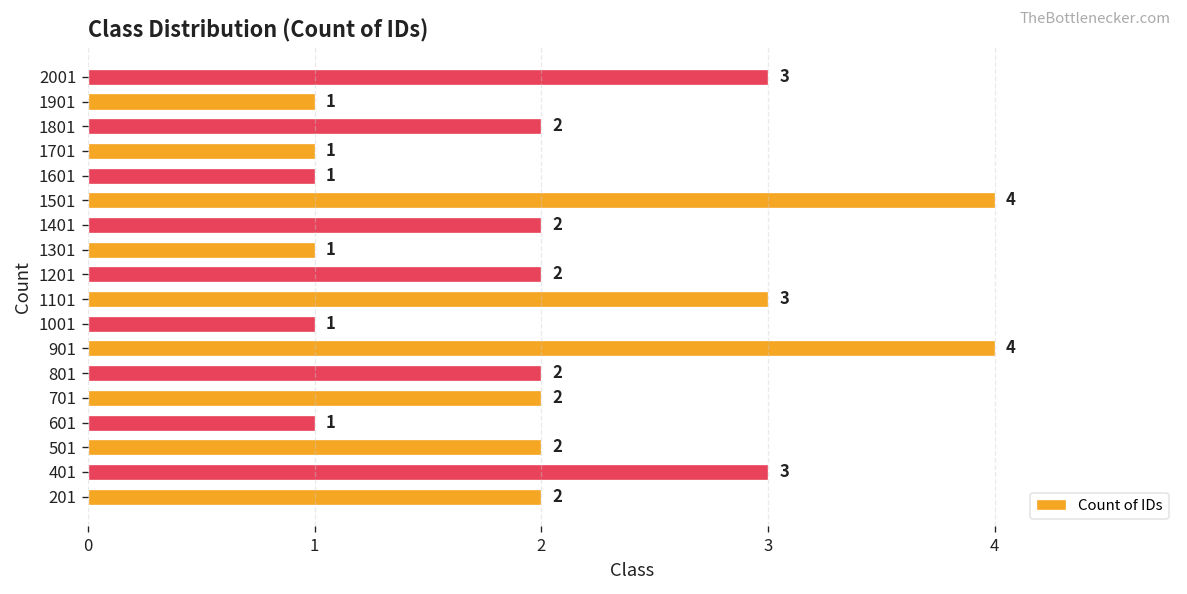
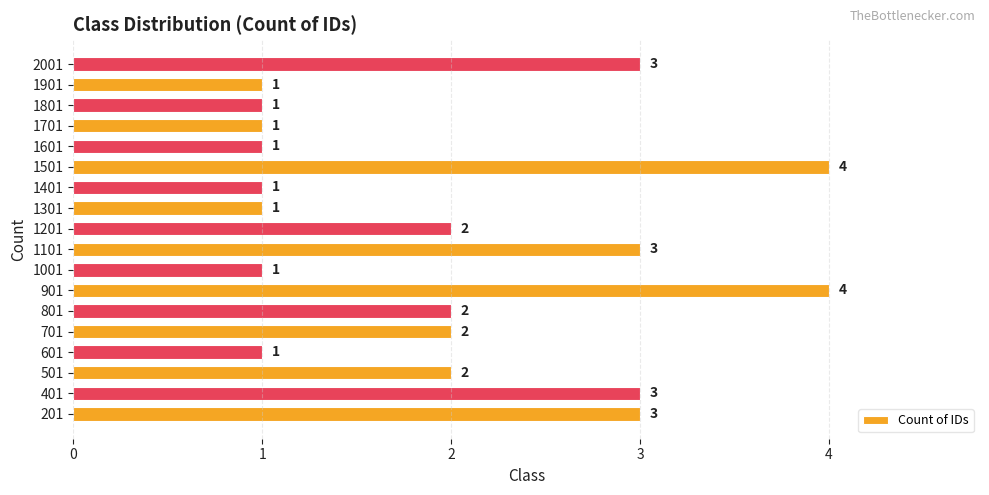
  {
    "2001": 3,
    "1901": 1,
-   "1801": 2,
+   "1801": 1,
    "1701": 1,
    "1601": 1,
    "1501": 4,
-   "1401": 2,
+   "1401": 1,
    "1301": 1,
    "1201": 2,
    "1101": 3,
    "1001": 1,
    "901": 4,
    "801": 2,
    "701": 2,
    "601": 1,
    "501": 2,
    "401": 3,
-   "201": 2
+   "201": 3
  }
